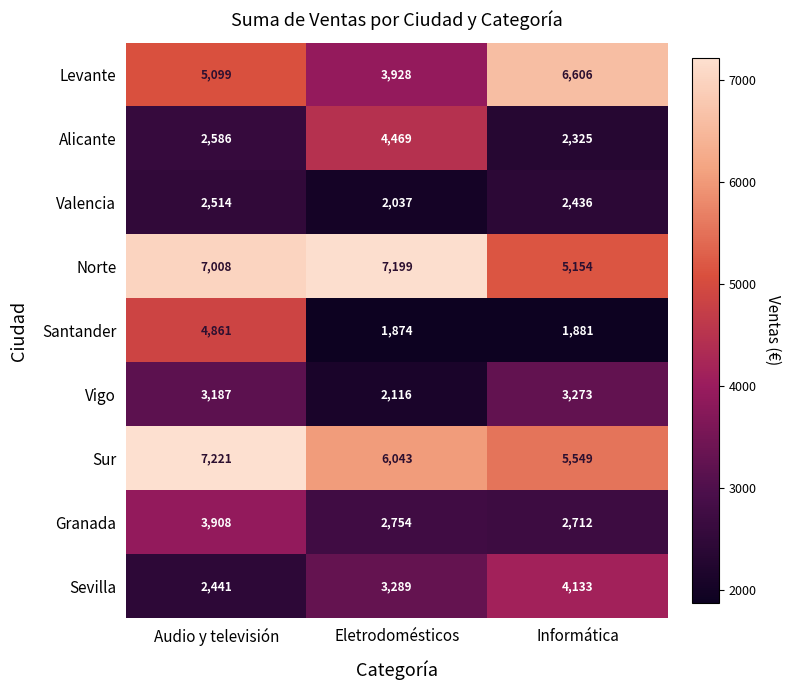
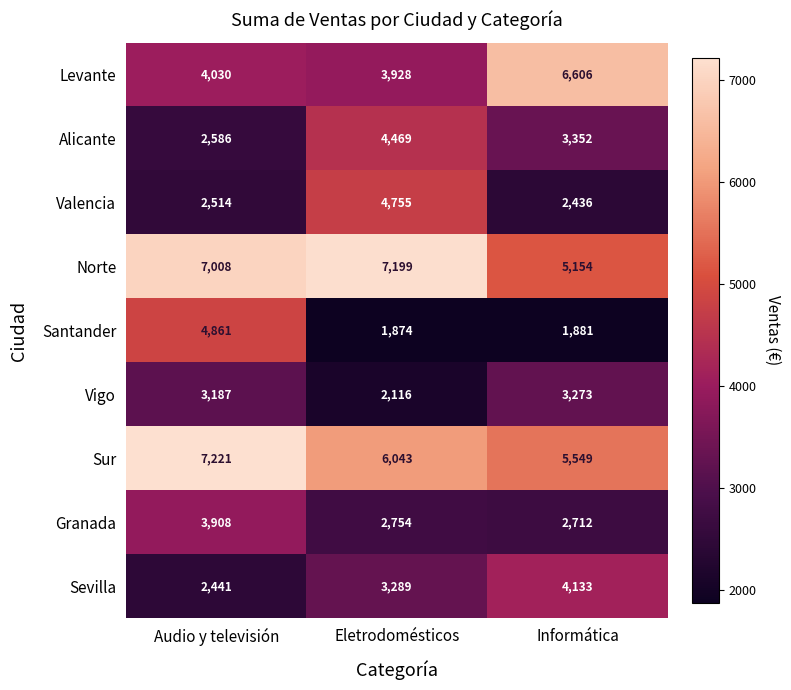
  {
    "Levante": {
-     "Audio y televisión": "5,099",
+     "Audio y televisión": "4,030",
      "Eletrodomésticos": "3,928",
      "Informática": "6,606"
    },
    "Alicante": {
      "Audio y televisión": "2,586",
      "Eletrodomésticos": "4,469",
-     "Informática": "2,325"
+     "Informática": "3,352"
    },
    "Valencia": {
      "Audio y televisión": "2,514",
-     "Eletrodomésticos": "2,037",
+     "Eletrodomésticos": "4,755",
      "Informática": "2,436"
    },
    "Norte": {
      "Audio y televisión": "7,008",
      "Eletrodomésticos": "7,199",
      "Informática": "5,154"
    },
    "Santander": {
      "Audio y televisión": "4,861",
      "Eletrodomésticos": "1,874",
      "Informática": "1,881"
    },
    "Vigo": {
      "Audio y televisión": "3,187",
      "Eletrodomésticos": "2,116",
      "Informática": "3,273"
    },
    "Sur": {
      "Audio y televisión": "7,221",
      "Eletrodomésticos": "6,043",
      "Informática": "5,549"
    },
    "Granada": {
      "Audio y televisión": "3,908",
      "Eletrodomésticos": "2,754",
      "Informática": "2,712"
    },
    "Sevilla": {
      "Audio y televisión": "2,441",
      "Eletrodomésticos": "3,289",
      "Informática": "4,133"
    }
  }
